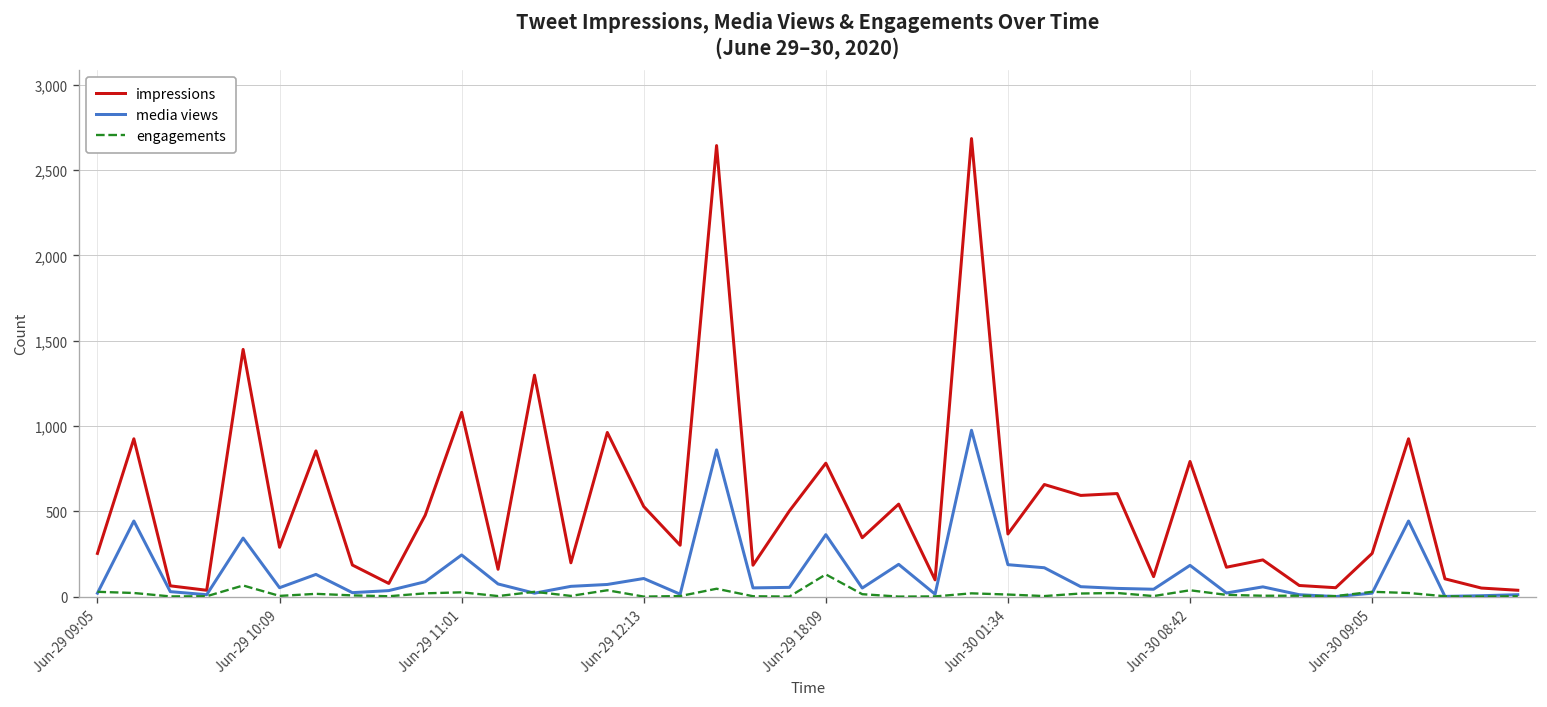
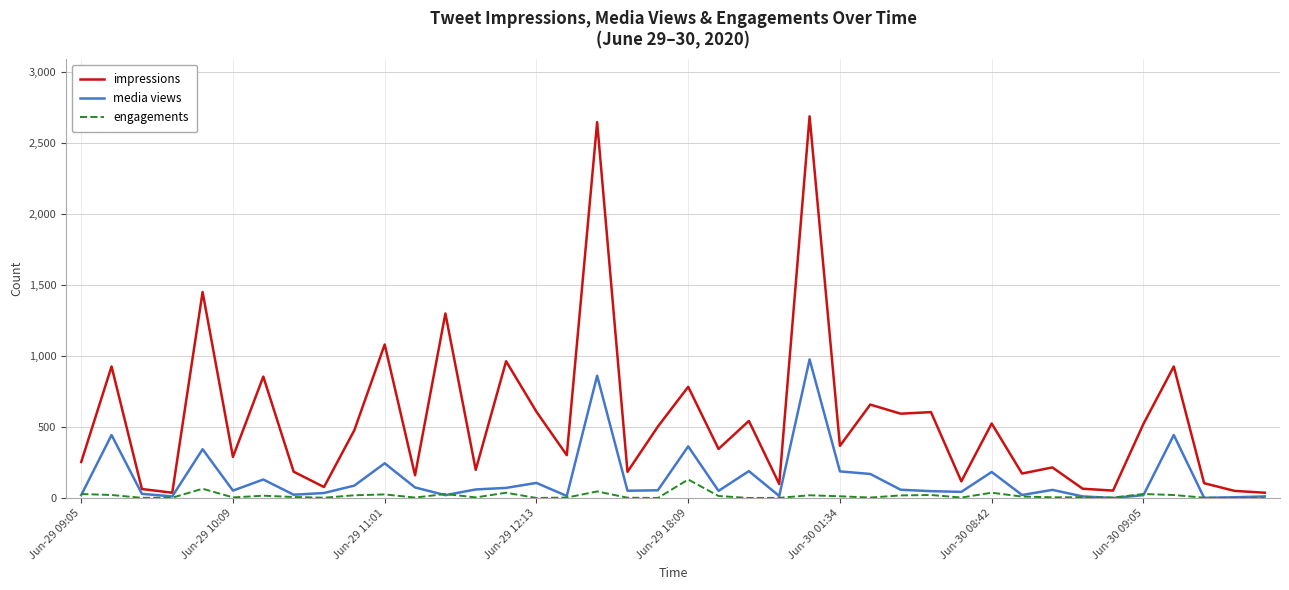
  {
    "impressions": {
      "Jun-29 09:05": "250",
      "Jun-29 10:09": "290",
      "Jun-29 11:01": "1,080",
-     "Jun-29 12:13": "530",
+     "Jun-29 12:13": "610",
      "Jun-29 18:09": "780",
      "Jun-30 01:34": "370",
-     "Jun-30 08:42": "790",
-     "Jun-30 09:05": "250"
+     "Jun-30 08:42": "520",
+     "Jun-30 09:05": "520"
    },
    "media views": {
      "Jun-29 10:09": "50",
      "Jun-29 11:01": "240",
      "Jun-29 12:13": "110",
      "Jun-29 18:09": "360",
      "Jun-30 01:34": "190",
      "Jun-30 08:42": "180"
    },
    "engagements": {
      "Jun-29 10:09": "0",
      "Jun-29 11:01": "30",
      "Jun-29 12:13": "0",
      "Jun-29 18:09": "130",
      "Jun-30 01:34": "10",
      "Jun-30 08:42": "40"
    }
  }
